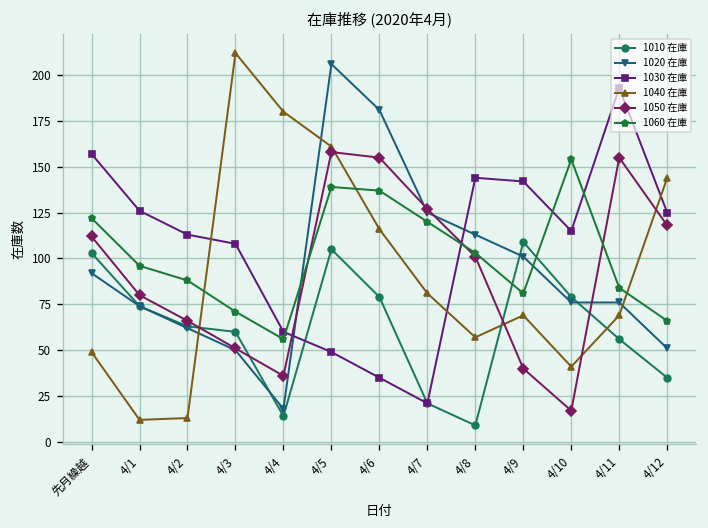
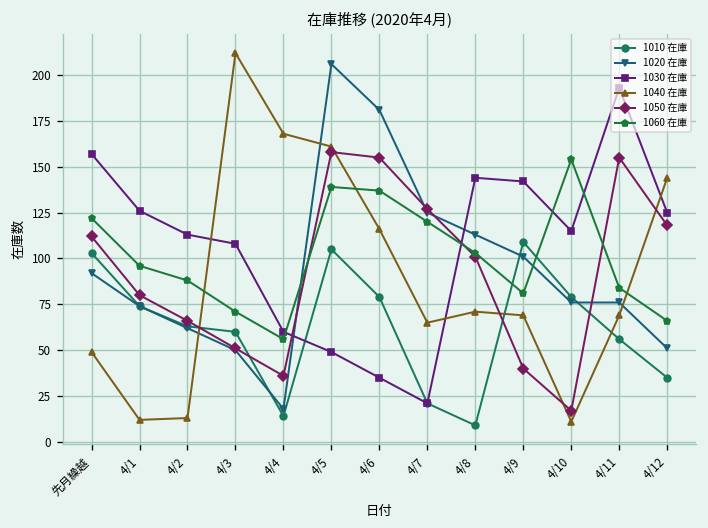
  {
    "1040 在庫": {
      "先月繰越": 49,
      "4/1": 12,
      "4/2": 13,
      "4/3": 212,
-     "4/4": 180,
+     "4/4": 168,
      "4/5": 161,
      "4/6": 116,
-     "4/7": 81,
-     "4/8": 57,
+     "4/7": 65,
+     "4/8": 71,
      "4/9": 69,
-     "4/10": 41,
+     "4/10": 11,
      "4/11": 69,
      "4/12": 144
    }
  }
